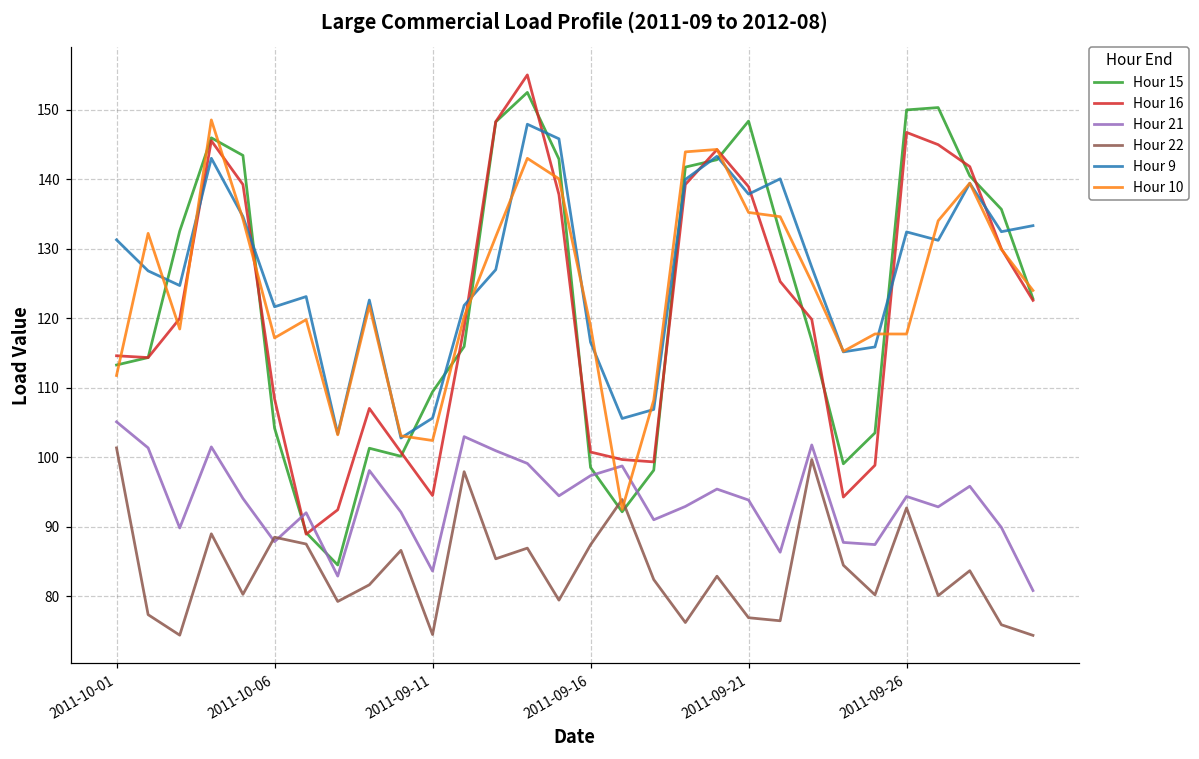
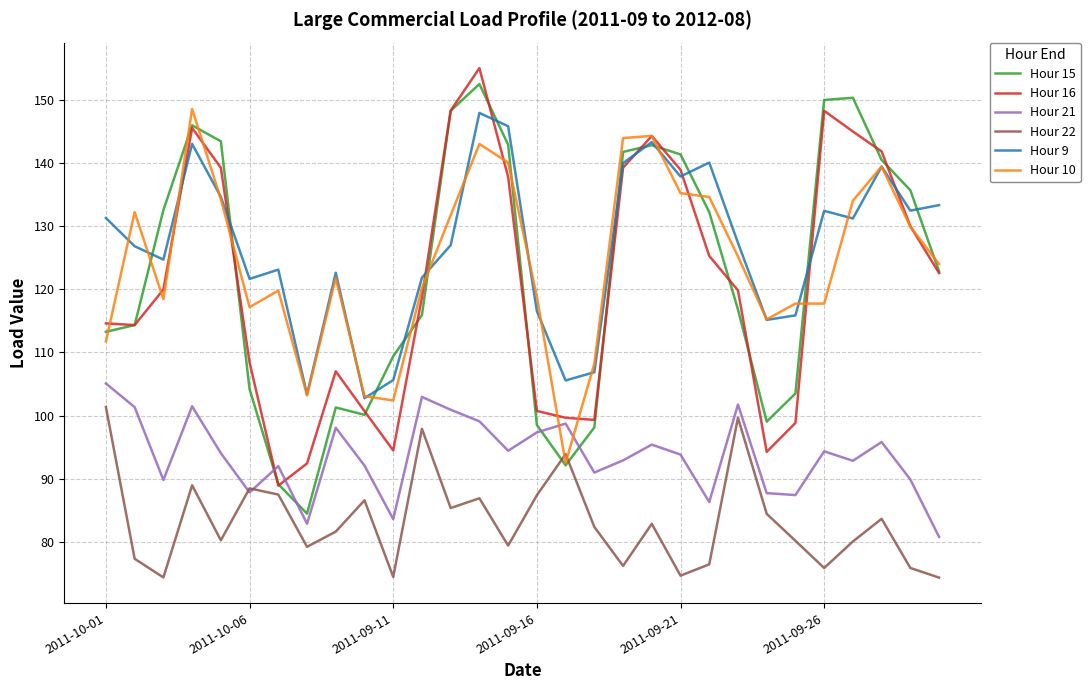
  {
    "Hour 15": {
      "2011-10-01": 113,
      "2011-10-06": 104,
      "2011-09-11": 109,
      "2011-09-16": 99,
-     "2011-09-21": 148,
+     "2011-09-21": 141,
      "2011-09-26": 150
    },
    "Hour 16": {
      "2011-10-01": 115,
      "2011-10-06": 108,
      "2011-09-11": 94,
      "2011-09-16": 101,
      "2011-09-21": 139,
-     "2011-09-26": 147
+     "2011-09-26": 148
    },
    "Hour 21": {
      "2011-10-01": 105,
      "2011-10-06": 88,
      "2011-09-11": 84,
      "2011-09-16": 97,
      "2011-09-21": 94,
      "2011-09-26": 94
    },
    "Hour 22": {
      "2011-10-01": 101,
      "2011-10-06": 88,
      "2011-09-11": 74,
      "2011-09-16": 87,
-     "2011-09-21": 77,
-     "2011-09-26": 93
+     "2011-09-21": 75,
+     "2011-09-26": 76
    },
    "Hour 9": {
      "2011-10-01": 131,
      "2011-10-06": 122,
      "2011-09-11": 106,
      "2011-09-16": 117,
      "2011-09-21": 138,
      "2011-09-26": 132
    },
    "Hour 10": {
      "2011-10-01": 112,
      "2011-10-06": 117,
      "2011-09-11": 102,
      "2011-09-16": 119,
      "2011-09-21": 135,
      "2011-09-26": 118
    }
  }
